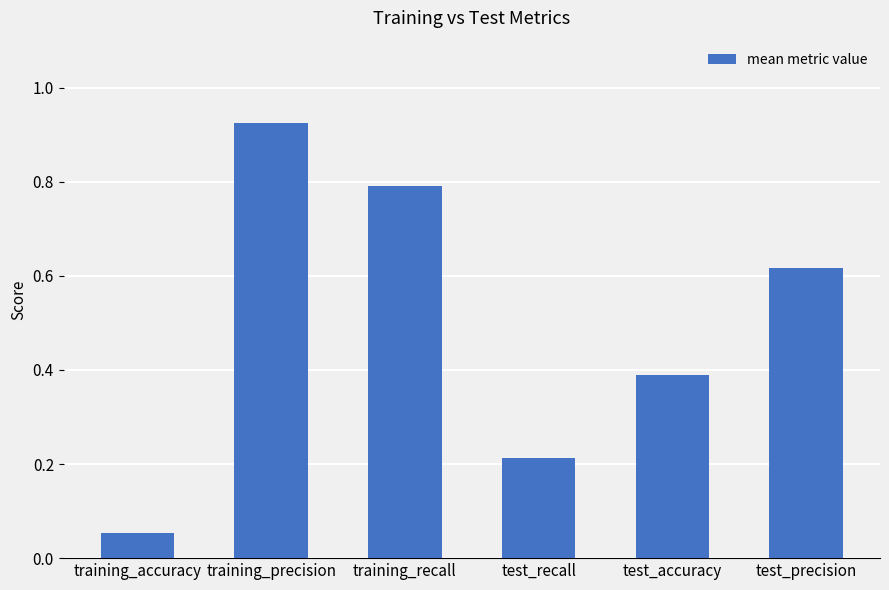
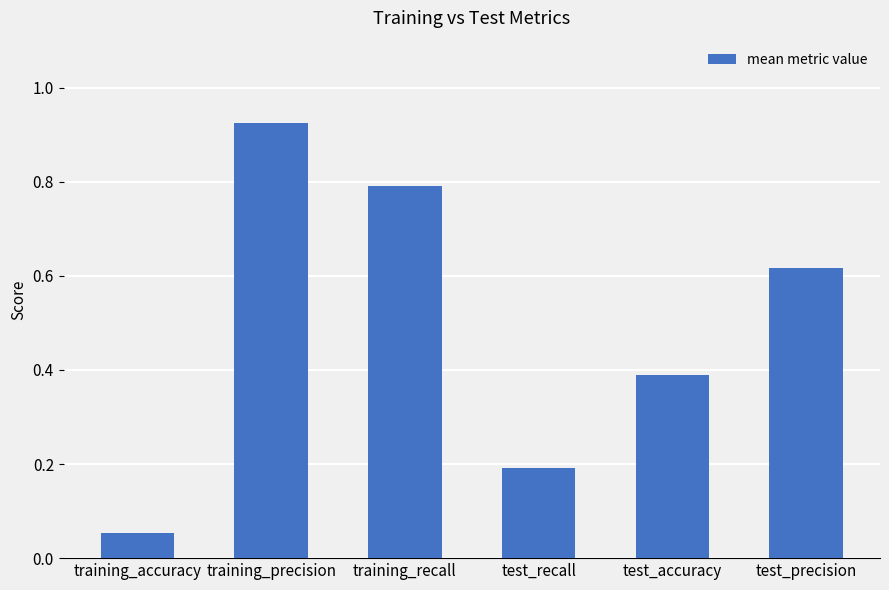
  {
    "training_accuracy": 0.05,
    "training_precision": 0.93,
    "training_recall": 0.79,
-   "test_recall": 0.21,
+   "test_recall": 0.19,
    "test_accuracy": 0.39,
    "test_precision": 0.62
  }
